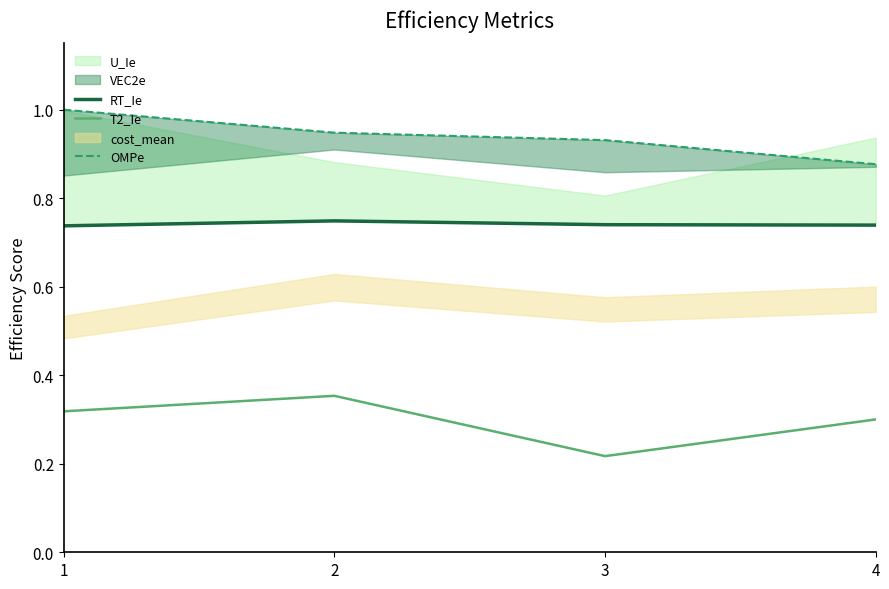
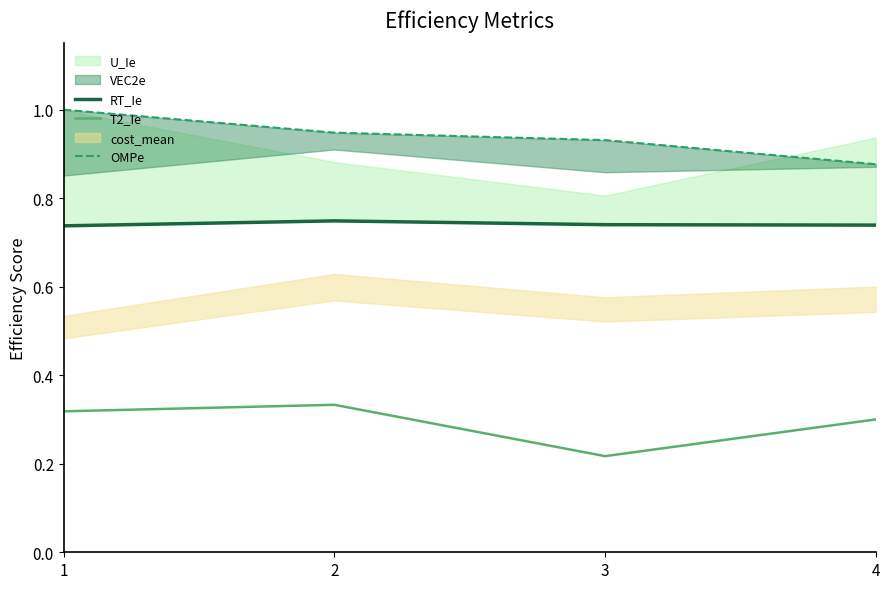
  {
    "T2_Ie": {
      "1": 0.32,
-     "2": 0.35,
+     "2": 0.33,
      "3": 0.22,
      "4": 0.30
    }
  }
